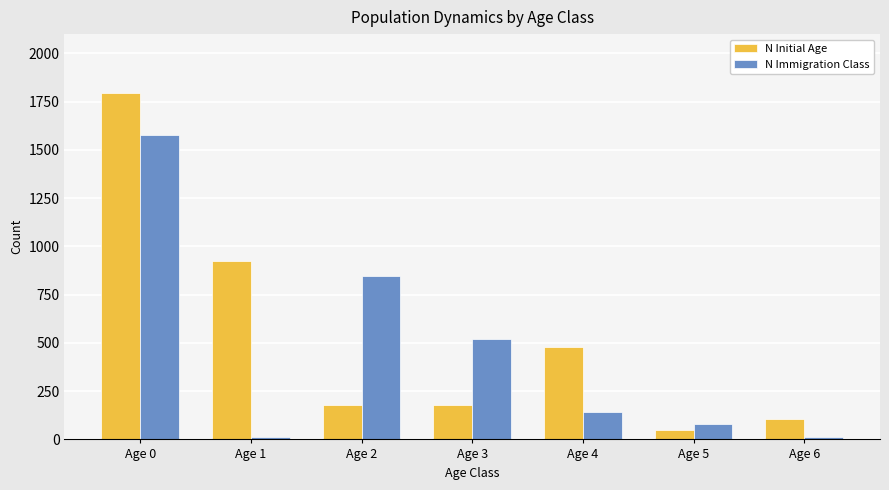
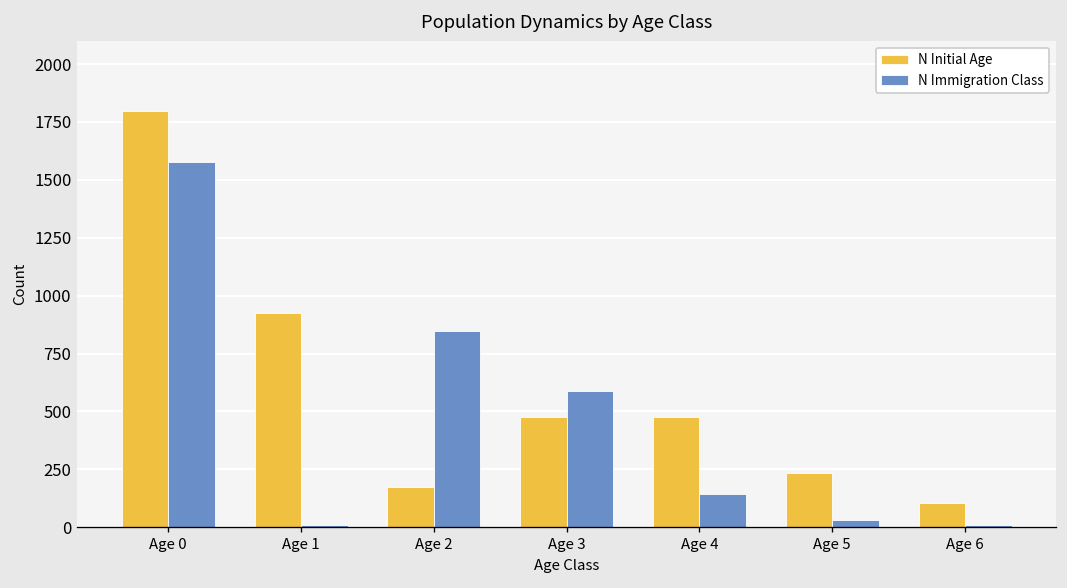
  {
    "N Initial Age": {
      "Age 0": 1800,
      "Age 1": 930,
      "Age 2": 180,
-     "Age 3": 180,
+     "Age 3": 480,
      "Age 4": 480,
-     "Age 5": 50,
+     "Age 5": 230,
      "Age 6": 110
    },
    "N Immigration Class": {
      "Age 0": 1580,
      "Age 2": 850,
-     "Age 3": 520,
+     "Age 3": 590,
      "Age 4": 140,
-     "Age 5": 80
+     "Age 5": 30
    }
  }
